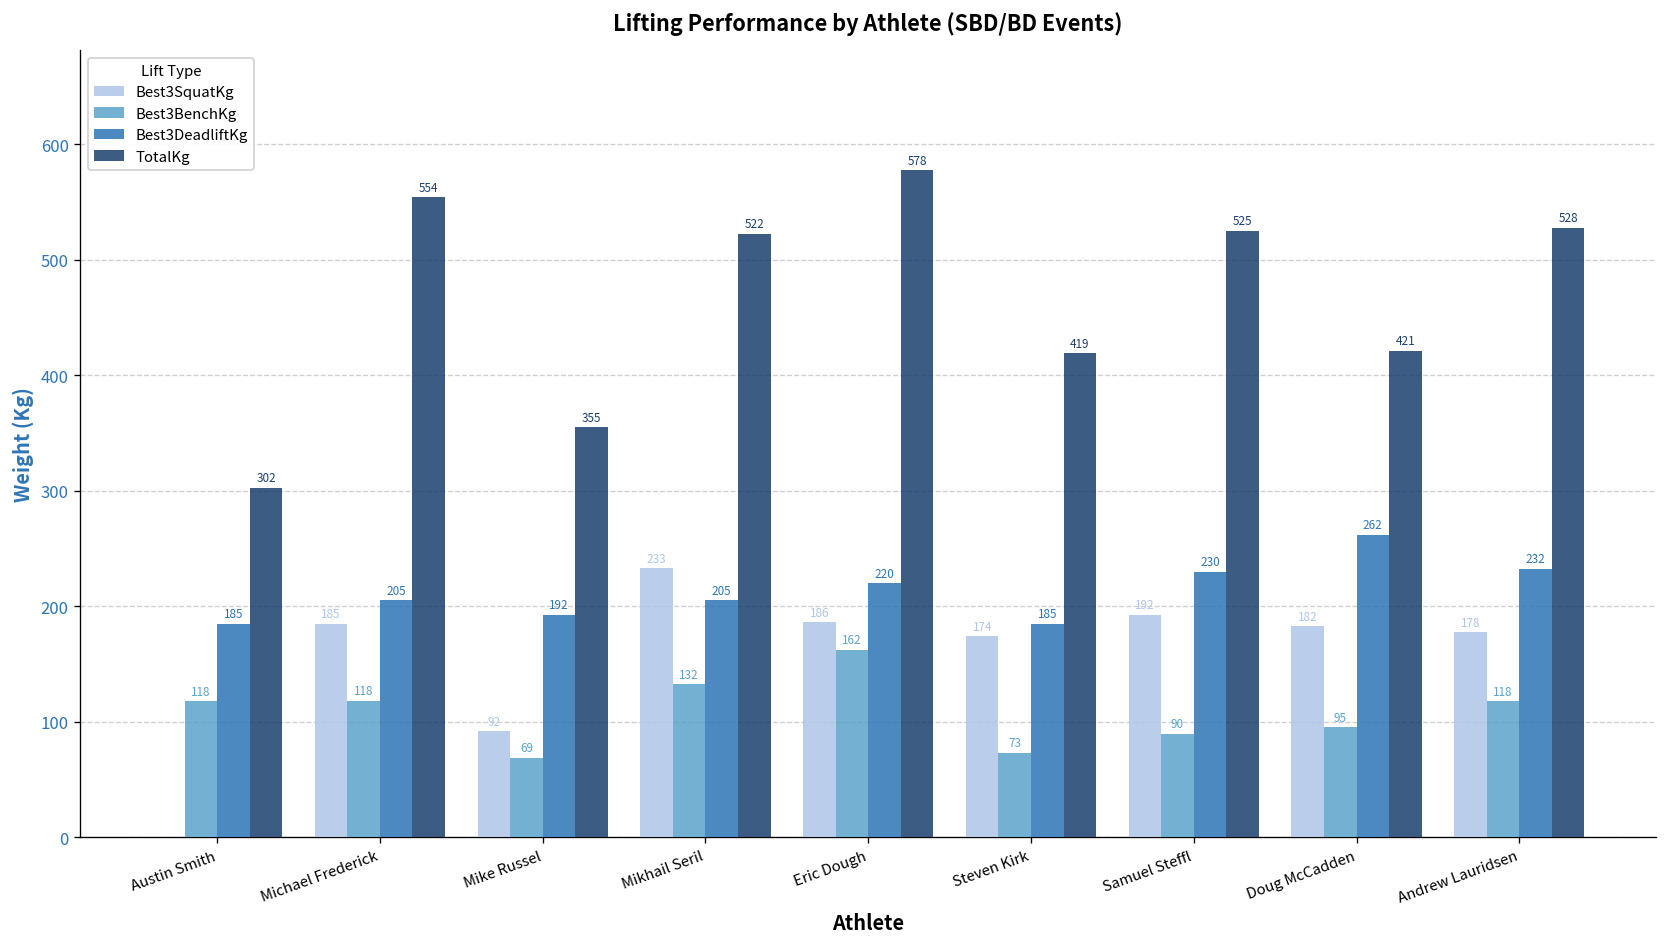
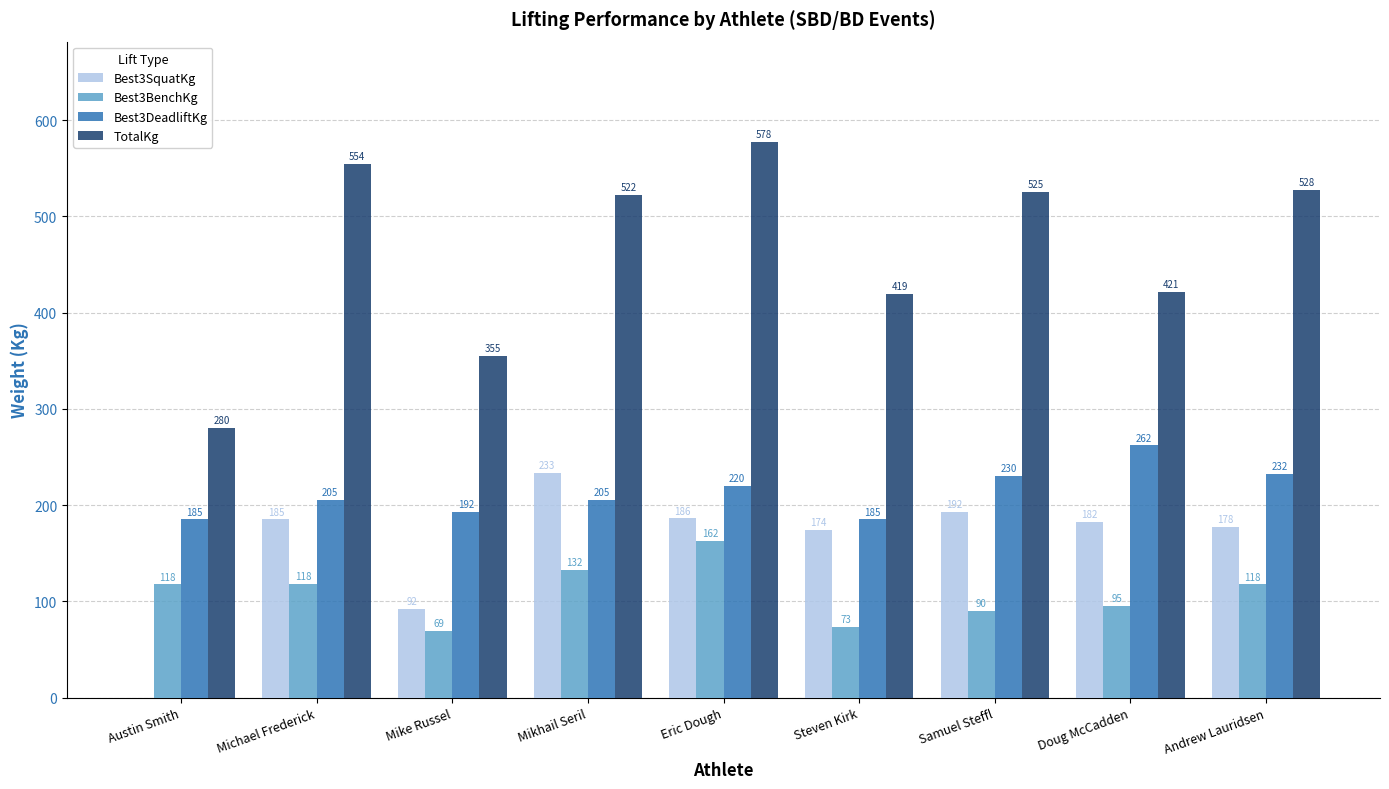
  {
    "Best3SquatKg": {
      "Michael Frederick": 185,
      "Mike Russel": 92,
      "Mikhail Seril": 233,
      "Eric Dough": 186,
      "Steven Kirk": 174,
      "Samuel Steffl": 192,
      "Doug McCadden": 182,
      "Andrew Lauridsen": 178
    },
    "Best3BenchKg": {
      "Austin Smith": 118,
      "Michael Frederick": 118,
      "Mike Russel": 69,
      "Mikhail Seril": 132,
      "Eric Dough": 162,
      "Steven Kirk": 73,
      "Samuel Steffl": 90,
      "Doug McCadden": 95,
      "Andrew Lauridsen": 118
    },
    "Best3DeadliftKg": {
      "Austin Smith": 185,
      "Michael Frederick": 205,
      "Mike Russel": 192,
      "Mikhail Seril": 205,
      "Eric Dough": 220,
      "Steven Kirk": 185,
      "Samuel Steffl": 230,
      "Doug McCadden": 262,
      "Andrew Lauridsen": 232
    },
    "TotalKg": {
-     "Austin Smith": 302,
+     "Austin Smith": 280,
      "Michael Frederick": 554,
      "Mike Russel": 355,
      "Mikhail Seril": 522,
      "Eric Dough": 578,
      "Steven Kirk": 419,
      "Samuel Steffl": 525,
      "Doug McCadden": 421,
      "Andrew Lauridsen": 528
    }
  }
